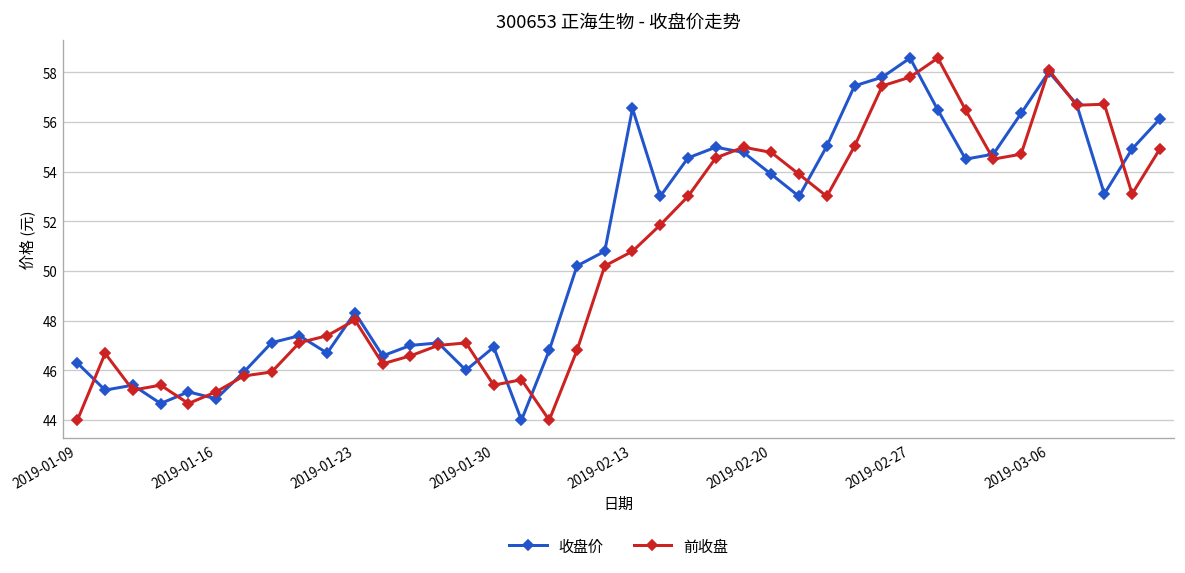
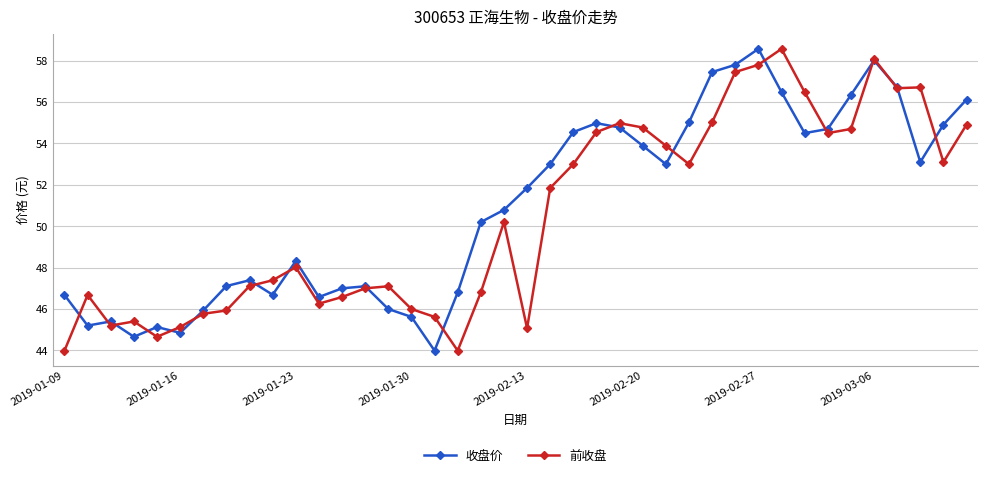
  {
    "收盘价": {
-     "2019-01-09": 46.3,
+     "2019-01-09": 46.7,
      "2019-01-16": 44.9,
      "2019-01-23": 48.3,
-     "2019-01-30": 46.9,
-     "2019-02-13": 56.5,
+     "2019-01-30": 45.6,
+     "2019-02-13": 51.9,
      "2019-02-20": 53.9,
      "2019-02-27": 58.6
    },
    "前收盘": {
      "2019-01-09": 44.0,
      "2019-01-16": 45.1,
      "2019-01-23": 48.0,
-     "2019-01-30": 45.4,
-     "2019-02-13": 50.8,
+     "2019-01-30": 46.0,
+     "2019-02-13": 45.1,
      "2019-02-20": 54.8,
      "2019-02-27": 57.8
    }
  }
